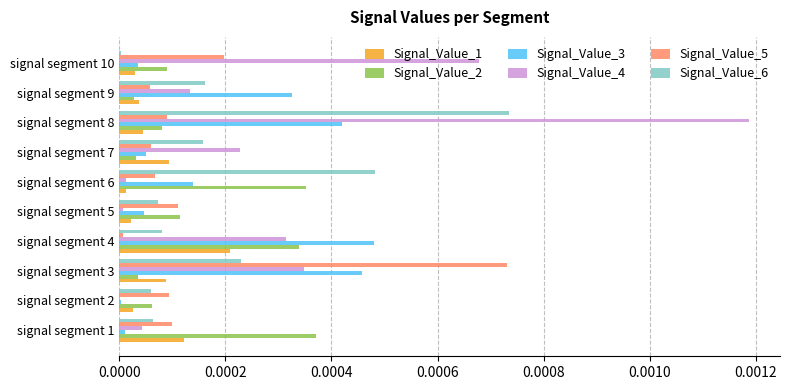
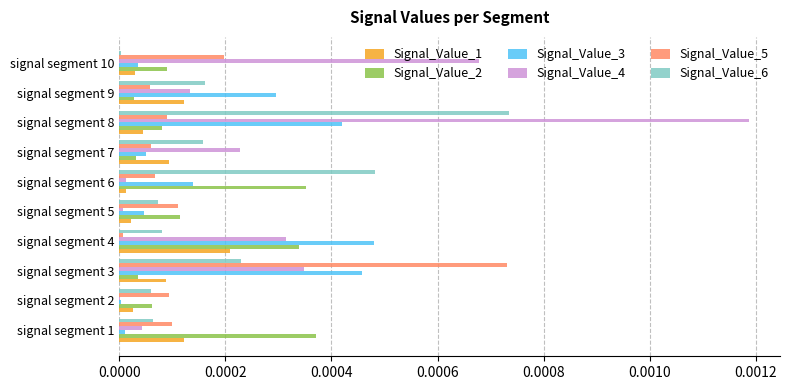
  {
    "Signal_Value_1": {
      "signal segment 10": 0.00003,
-     "signal segment 9": 0.00004,
+     "signal segment 9": 0.00012,
      "signal segment 8": 0.00004,
      "signal segment 7": 0.00009,
      "signal segment 6": 0.00001,
      "signal segment 5": 0.00002,
      "signal segment 4": 0.00021,
      "signal segment 3": 0.00009,
      "signal segment 2": 0.00003,
      "signal segment 1": 0.00012
    },
    "Signal_Value_2": {
      "signal segment 10": 0.00009,
      "signal segment 9": 0.00003,
      "signal segment 8": 0.00008,
      "signal segment 7": 0.00003,
      "signal segment 6": 0.00035,
      "signal segment 5": 0.00011,
      "signal segment 4": 0.00034,
      "signal segment 3": 0.00003,
      "signal segment 2": 0.00006,
      "signal segment 1": 0.00037
    },
    "Signal_Value_3": {
      "signal segment 10": 0.00004,
-     "signal segment 9": 0.00032,
+     "signal segment 9": 0.00030,
      "signal segment 8": 0.00042,
      "signal segment 7": 0.00005,
      "signal segment 6": 0.00014,
      "signal segment 5": 0.00005,
      "signal segment 4": 0.00048,
      "signal segment 3": 0.00046,
      "signal segment 1": 0.00001
    },
    "Signal_Value_4": {
      "signal segment 10": 0.00068,
      "signal segment 9": 0.00013,
      "signal segment 8": 0.00119,
      "signal segment 7": 0.00023,
      "signal segment 6": 0.00001,
      "signal segment 5": 0.00001,
      "signal segment 4": 0.00031,
      "signal segment 3": 0.00035,
      "signal segment 1": 0.00004
    },
    "Signal_Value_5": {
      "signal segment 10": 0.00020,
      "signal segment 9": 0.00006,
      "signal segment 8": 0.00009,
      "signal segment 7": 0.00006,
      "signal segment 6": 0.00007,
      "signal segment 5": 0.00011,
      "signal segment 4": 0.00001,
      "signal segment 3": 0.00073,
      "signal segment 2": 0.00009,
      "signal segment 1": 0.00010
    },
    "Signal_Value_6": {
      "signal segment 9": 0.00016,
      "signal segment 8": 0.00073,
      "signal segment 7": 0.00016,
      "signal segment 6": 0.00048,
      "signal segment 5": 0.00007,
      "signal segment 4": 0.00008,
      "signal segment 3": 0.00023,
      "signal segment 2": 0.00006,
      "signal segment 1": 0.00006
    }
  }
